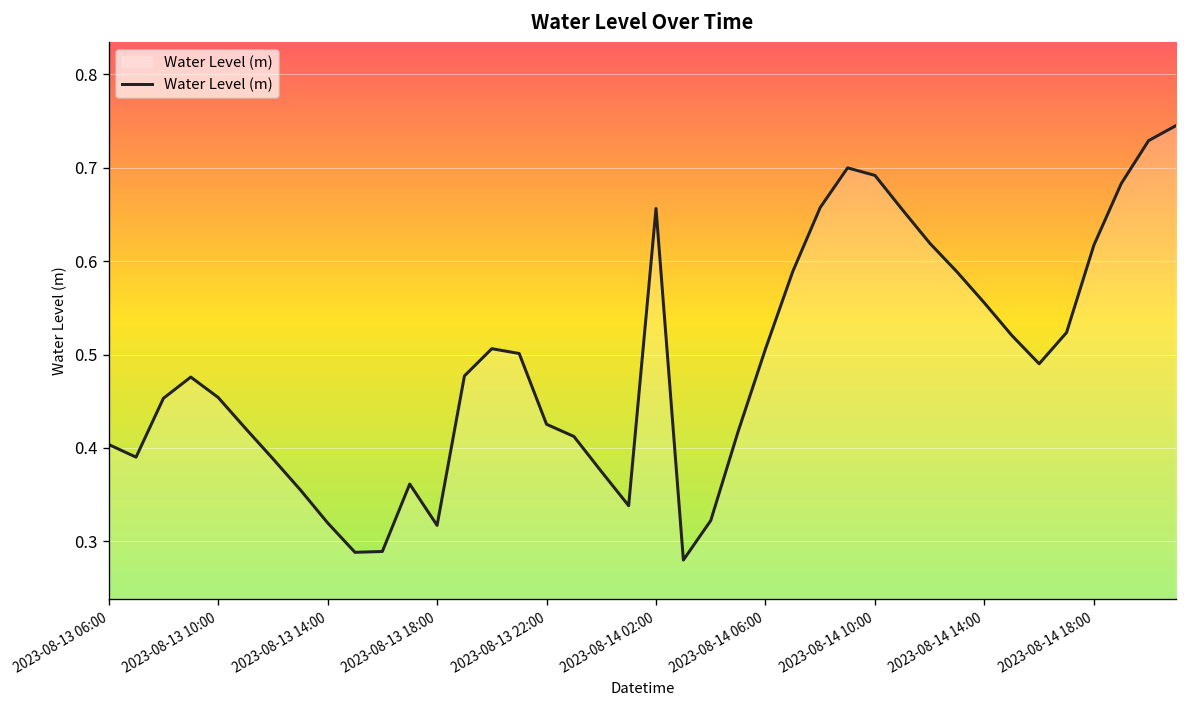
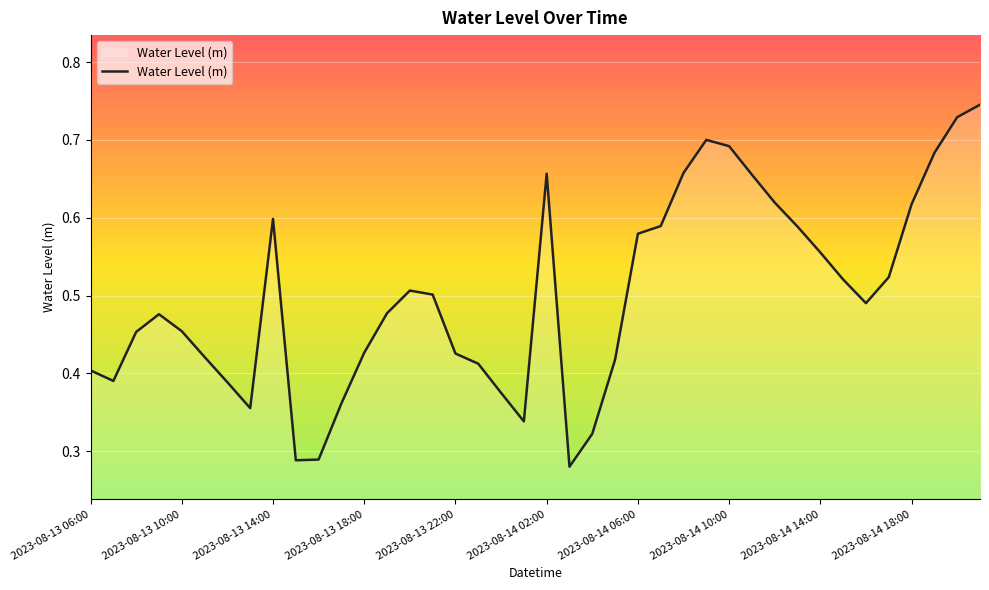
  {
    "2023-08-13 06:00": 0.40,
    "2023-08-13 10:00": 0.45,
-   "2023-08-13 14:00": 0.32,
-   "2023-08-13 18:00": 0.32,
+   "2023-08-13 14:00": 0.60,
+   "2023-08-13 18:00": 0.43,
    "2023-08-13 22:00": 0.43,
    "2023-08-14 02:00": 0.66,
-   "2023-08-14 06:00": 0.51,
+   "2023-08-14 06:00": 0.58,
    "2023-08-14 10:00": 0.69,
    "2023-08-14 14:00": 0.56,
    "2023-08-14 18:00": 0.62
  }
